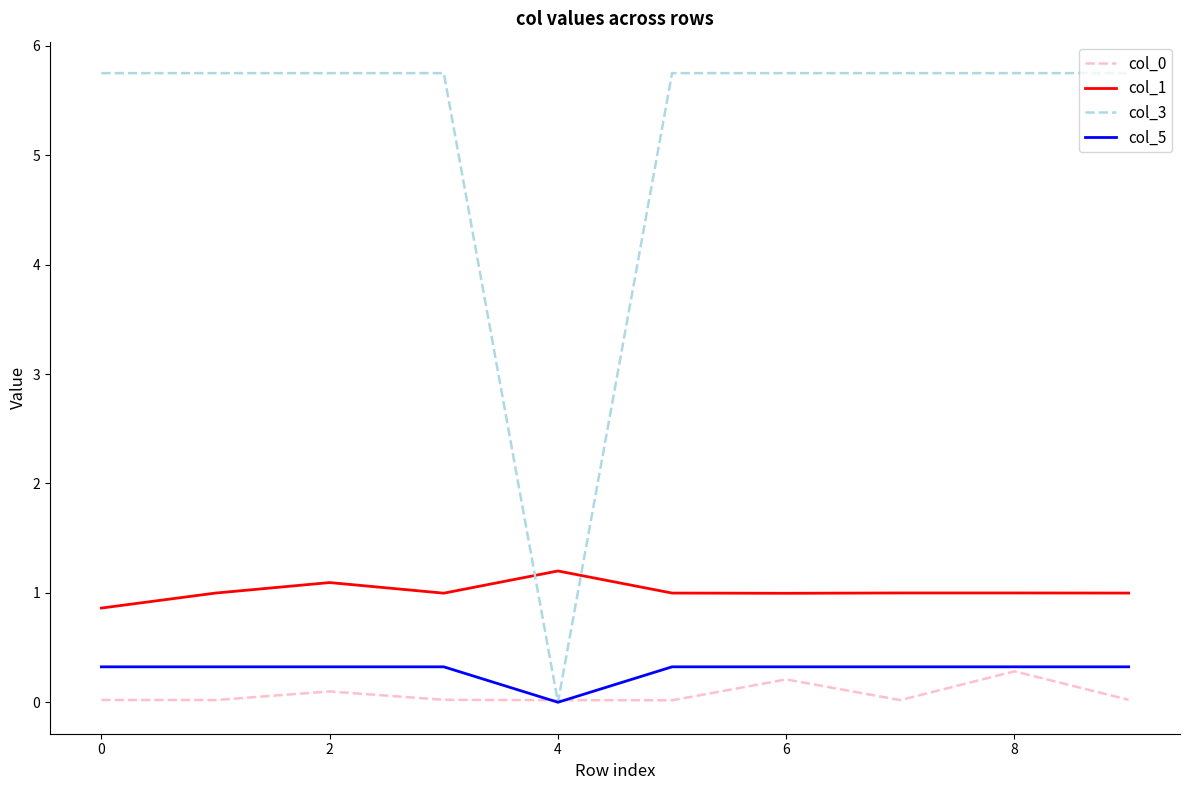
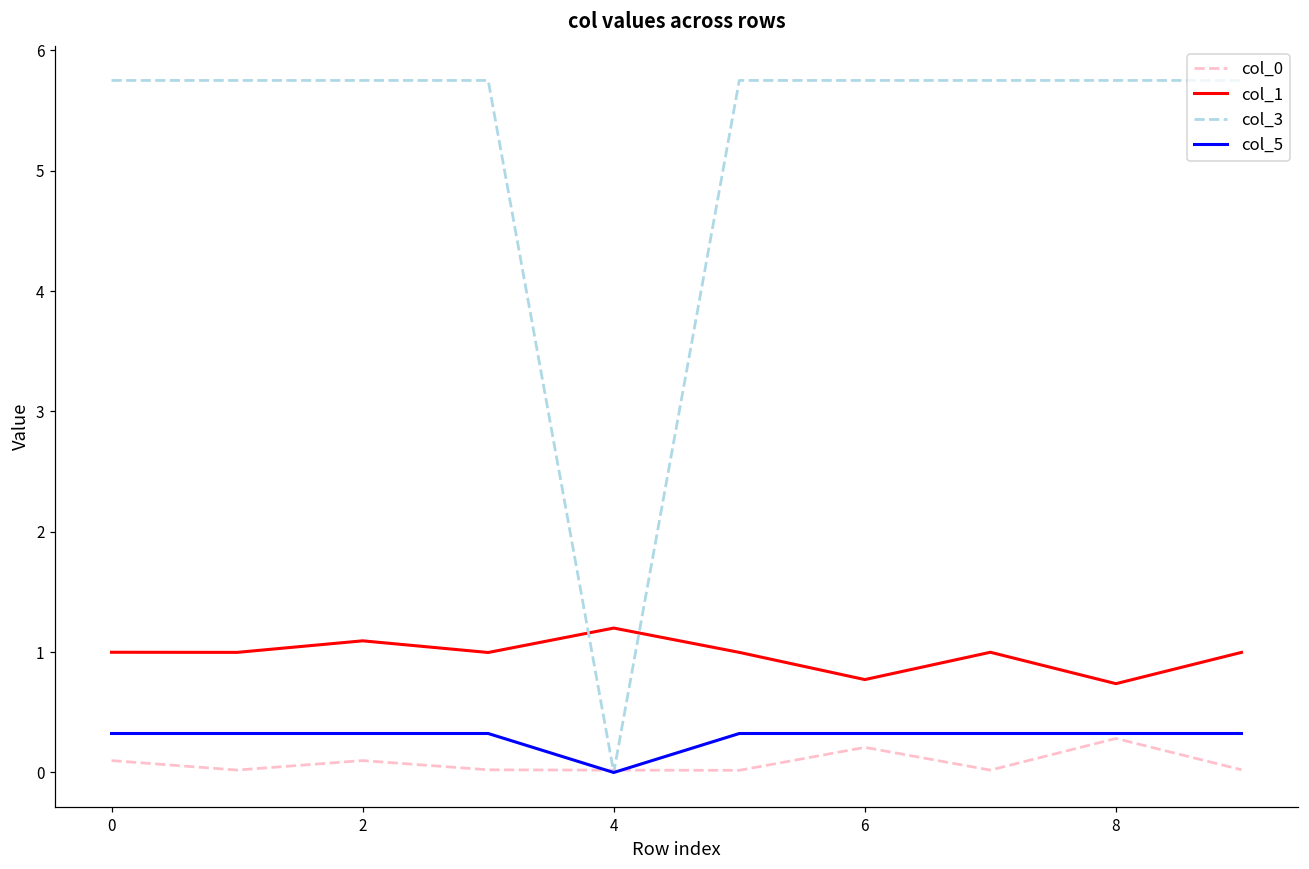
  {
    "col_0": {
-     "0": 0.02,
+     "0": 0.10,
      "2": 0.10,
      "6": 0.21,
      "8": 0.28
    },
    "col_1": {
-     "0": 0.86,
+     "0": 1.00,
      "2": 1.09,
      "4": 1.20,
-     "6": 1.00,
-     "8": 1.00
+     "6": 0.77,
+     "8": 0.74
    },
    "col_3": {
      "0": 5.75,
      "2": 5.75,
      "6": 5.75,
      "8": 5.75
    },
    "col_5": {
      "0": 0.32,
      "2": 0.32,
      "6": 0.32,
      "8": 0.32
    }
  }
